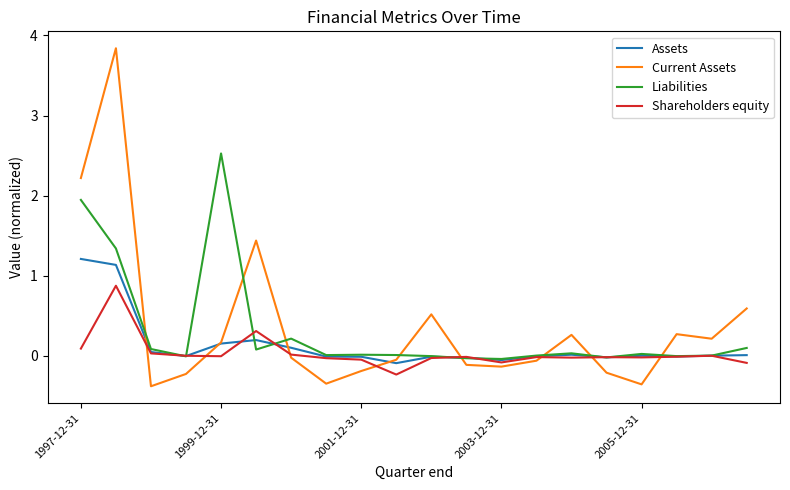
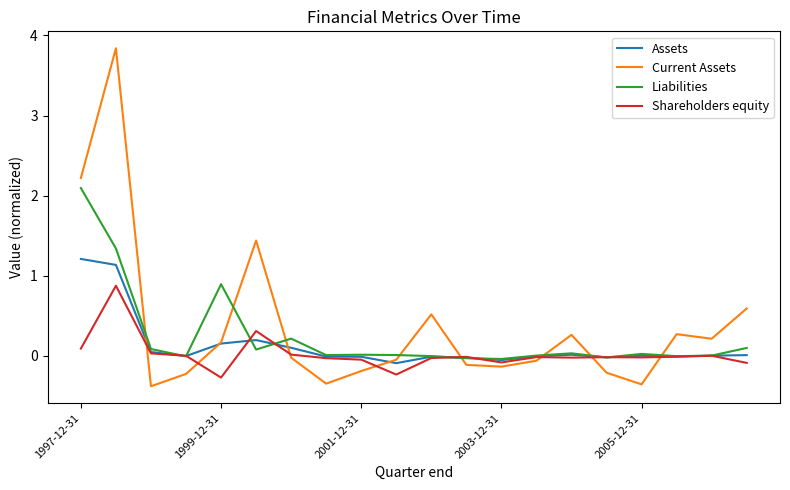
  {
    "Assets": {
      "1997-12-31": 1.2
    },
    "Current Assets": {
      "1997-12-31": 2.2,
      "2001-12-31": -0.2,
      "2003-12-31": -0.1,
      "2005-12-31": -0.4
    },
    "Liabilities": {
-     "1997-12-31": 1.9,
-     "1999-12-31": 2.5
+     "1997-12-31": 2.1,
+     "1999-12-31": 0.9
    },
    "Shareholders equity": {
      "1997-12-31": 0.1,
-     "1999-12-31": 0.0,
+     "1999-12-31": -0.3,
      "2001-12-31": 0.0
    }
  }
